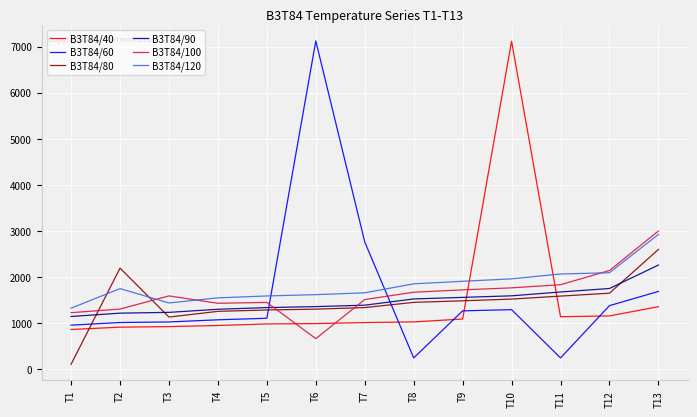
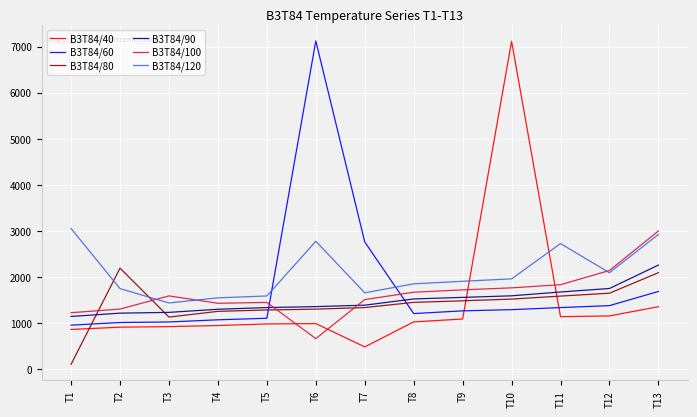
  {
    "B3T84/40": {
      "T1": 900,
      "T2": 900,
      "T3": 900,
      "T4": 1000,
      "T5": 1000,
      "T6": 1000,
-     "T7": 1000,
+     "T7": 500,
      "T8": 1000,
      "T9": 1100,
      "T10": 7100,
      "T11": 1100,
      "T12": 1200,
      "T13": 1400
    },
    "B3T84/60": {
      "T1": 1000,
      "T2": 1000,
      "T3": 1000,
      "T4": 1100,
      "T5": 1100,
      "T6": 7100,
      "T7": 2800,
-     "T8": 200,
+     "T8": 1200,
      "T9": 1300,
      "T10": 1300,
-     "T11": 200,
+     "T11": 1300,
      "T12": 1400,
      "T13": 1700
    },
    "B3T84/80": {
      "T1": 100,
      "T2": 2200,
      "T3": 1100,
      "T8": 1500,
      "T9": 1500,
      "T10": 1500,
      "T11": 1600,
      "T12": 1700,
-     "T13": 2600
+     "T13": 2100
    },
    "B3T84/90": {
      "T1": 1100,
      "T2": 1200,
      "T3": 1200,
      "T8": 1500,
      "T9": 1600,
      "T10": 1600,
      "T11": 1700,
      "T12": 1800,
      "T13": 2300
    },
    "B3T84/100": {
      "T1": 1200,
      "T2": 1300,
      "T3": 1600,
      "T4": 1400,
      "T5": 1500,
      "T6": 700,
      "T7": 1500,
      "T8": 1700,
      "T9": 1700,
      "T10": 1800,
      "T11": 1800,
      "T13": 3000
    },
    "B3T84/120": {
-     "T1": 1300,
+     "T1": 3100,
      "T2": 1800,
      "T3": 1400,
      "T4": 1600,
      "T5": 1600,
-     "T6": 1600,
+     "T6": 2800,
      "T7": 1700,
      "T8": 1900,
      "T9": 1900,
      "T10": 2000,
-     "T11": 2100,
+     "T11": 2700,
      "T13": 2900
    }
  }
